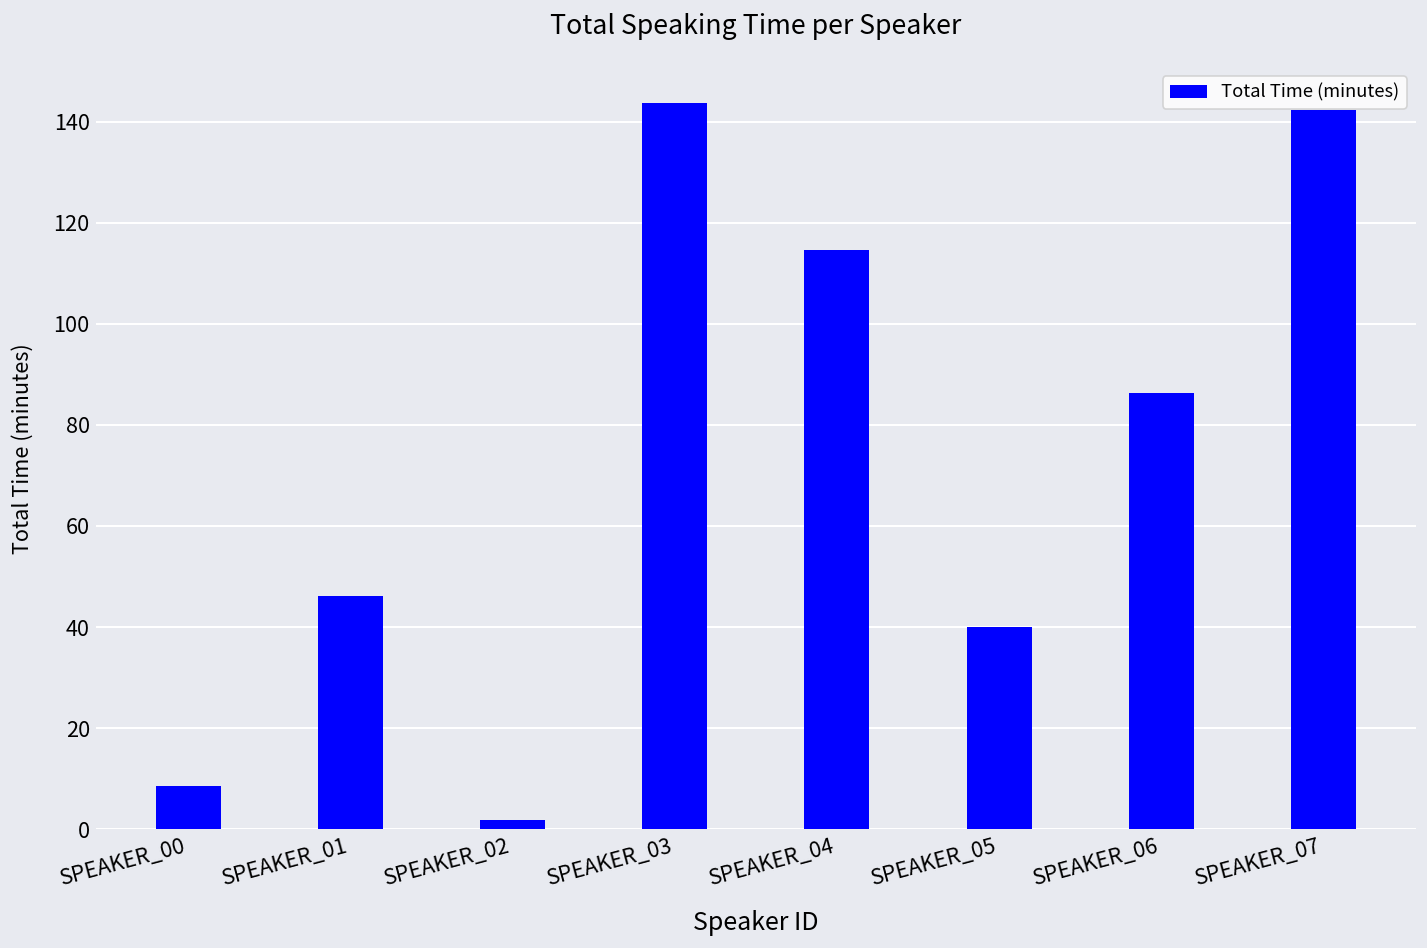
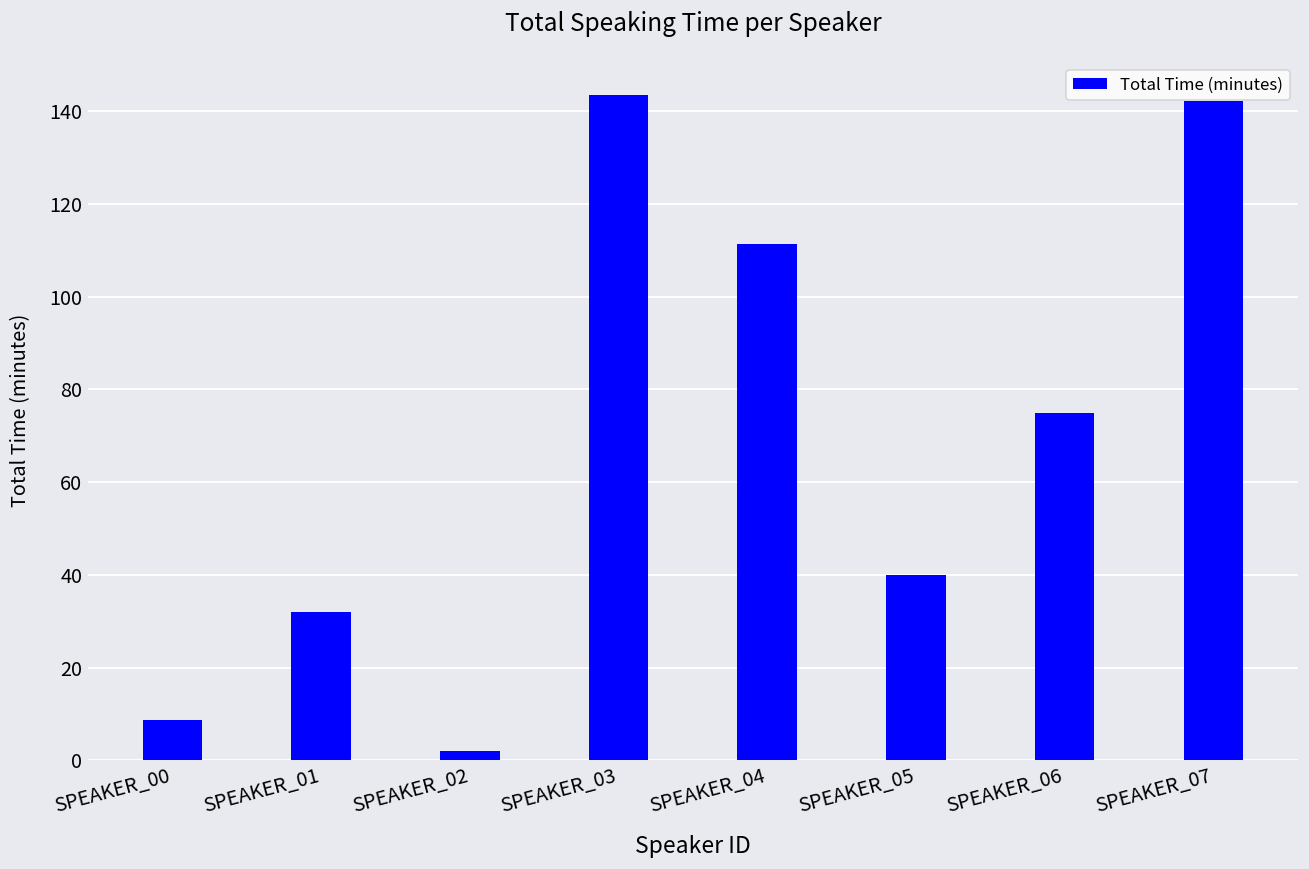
  {
    "SPEAKER_00": 9,
-   "SPEAKER_01": 46,
+   "SPEAKER_01": 32,
    "SPEAKER_02": 2,
    "SPEAKER_03": 144,
-   "SPEAKER_04": 115,
+   "SPEAKER_04": 111,
    "SPEAKER_05": 40,
-   "SPEAKER_06": 86,
+   "SPEAKER_06": 75,
    "SPEAKER_07": 142
  }
